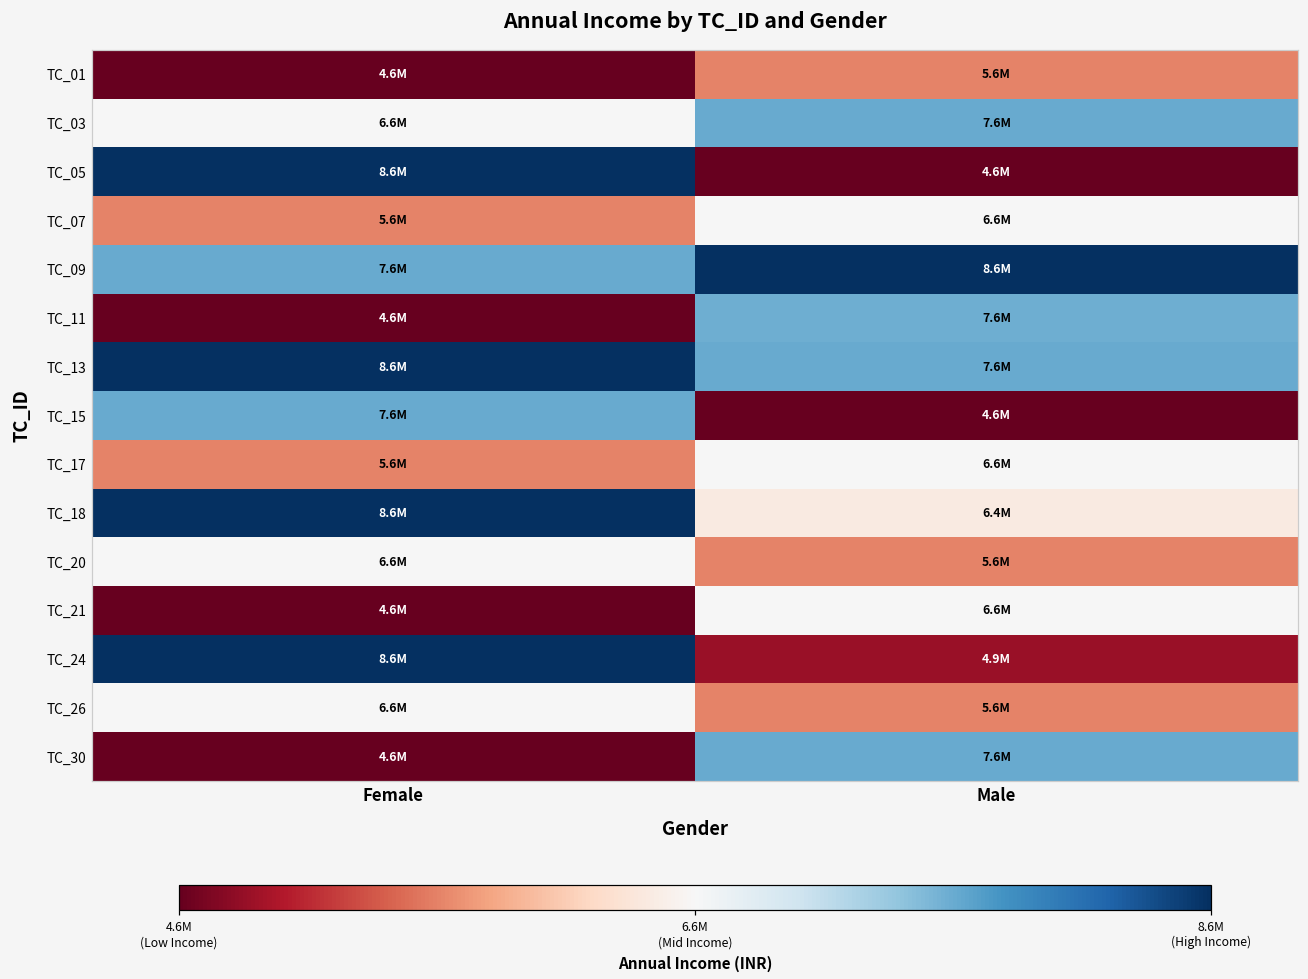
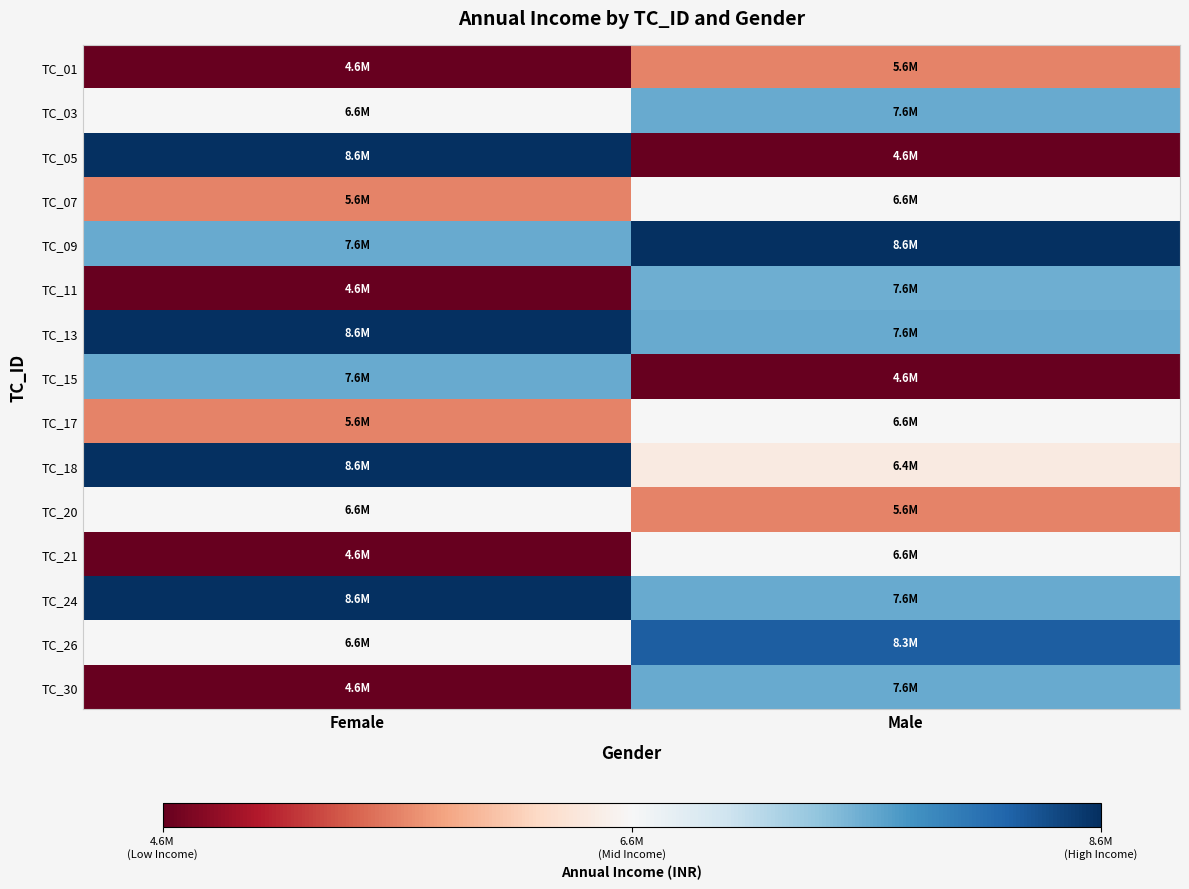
  {
    "TC_01": {
      "Female": "4.6M",
      "Male": "5.6M"
    },
    "TC_03": {
      "Female": "6.6M",
      "Male": "7.6M"
    },
    "TC_05": {
      "Female": "8.6M",
      "Male": "4.6M"
    },
    "TC_07": {
      "Female": "5.6M",
      "Male": "6.6M"
    },
    "TC_09": {
      "Female": "7.6M",
      "Male": "8.6M"
    },
    "TC_11": {
      "Female": "4.6M",
      "Male": "7.6M"
    },
    "TC_13": {
      "Female": "8.6M",
      "Male": "7.6M"
    },
    "TC_15": {
      "Female": "7.6M",
      "Male": "4.6M"
    },
    "TC_17": {
      "Female": "5.6M",
      "Male": "6.6M"
    },
    "TC_18": {
      "Female": "8.6M",
      "Male": "6.4M"
    },
    "TC_20": {
      "Female": "6.6M",
      "Male": "5.6M"
    },
    "TC_21": {
      "Female": "4.6M",
      "Male": "6.6M"
    },
    "TC_24": {
      "Female": "8.6M",
-     "Male": "4.9M"
+     "Male": "7.6M"
    },
    "TC_26": {
      "Female": "6.6M",
-     "Male": "5.6M"
+     "Male": "8.3M"
    },
    "TC_30": {
      "Female": "4.6M",
      "Male": "7.6M"
    }
  }
